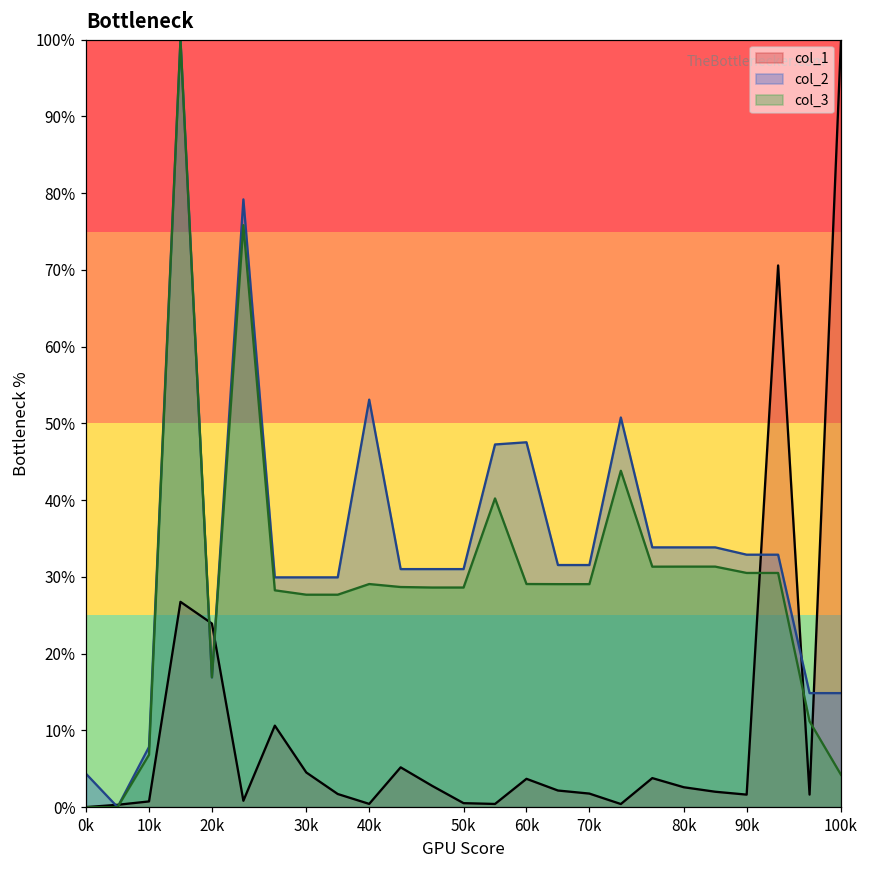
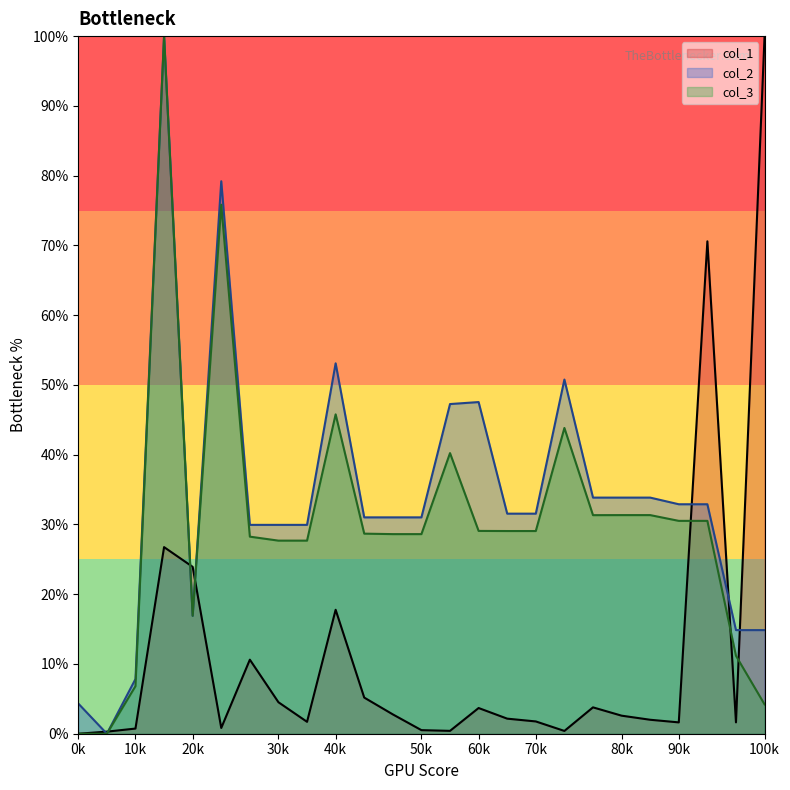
  {
    "col_1": {
      "10k": "1%",
      "20k": "24%",
      "30k": "5%",
-     "40k": "0%",
+     "40k": "18%",
      "50k": "1%",
      "60k": "4%",
      "70k": "2%",
      "80k": "3%",
      "90k": "2%",
      "100k": "100%"
    },
    "col_2": {
      "0k": "4%",
      "10k": "8%",
      "30k": "30%",
      "40k": "53%",
      "50k": "31%",
      "60k": "48%",
      "70k": "32%",
      "80k": "34%",
      "90k": "33%",
      "100k": "15%"
    },
    "col_3": {
      "10k": "7%",
      "30k": "28%",
-     "40k": "29%",
+     "40k": "46%",
      "50k": "29%",
      "60k": "29%",
      "70k": "29%",
      "80k": "31%",
      "90k": "31%",
      "100k": "4%"
    }
  }
